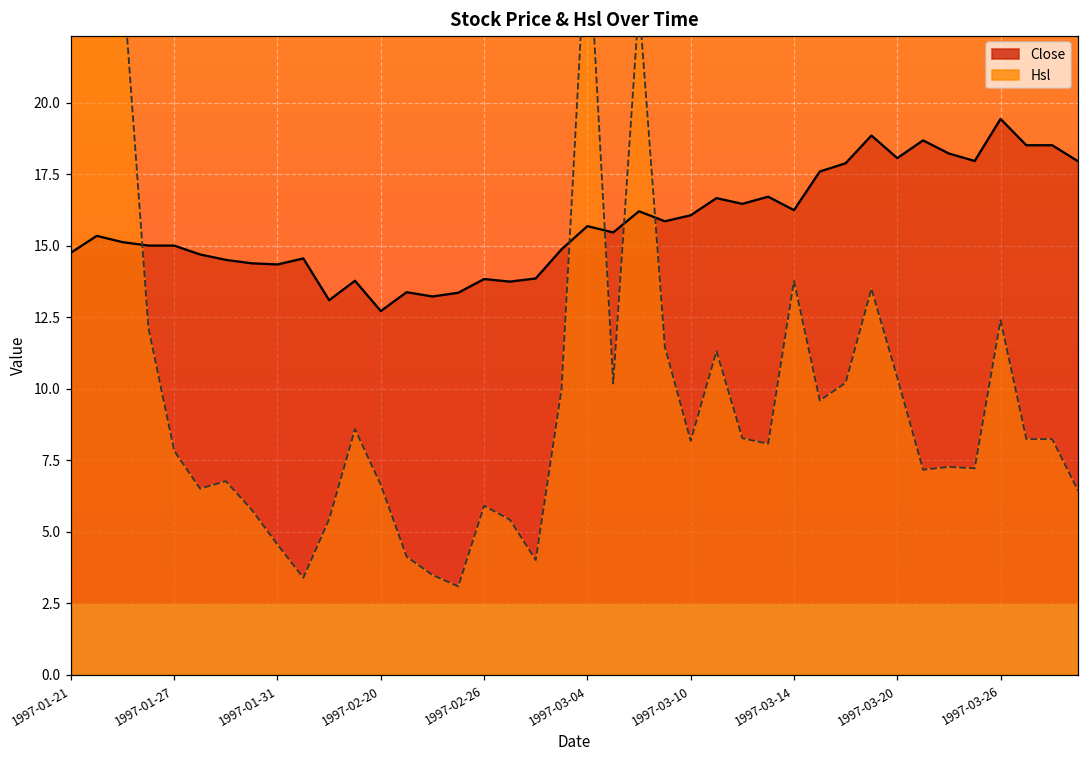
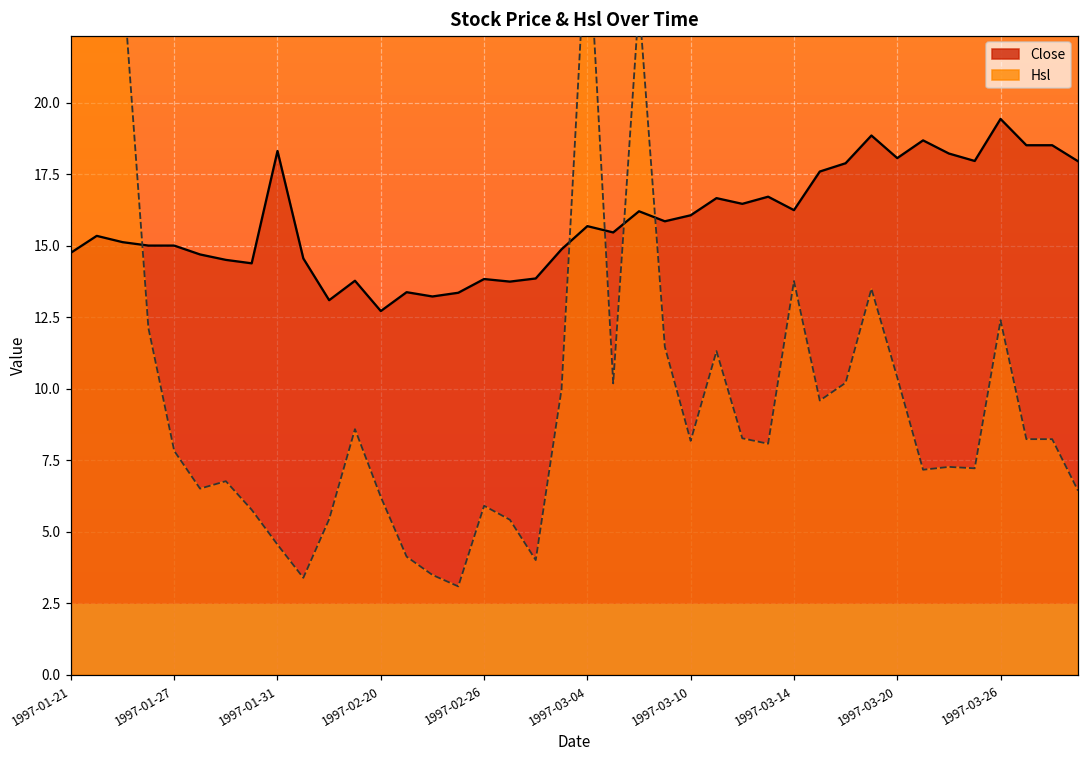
  {
    "Close": {
      "1997-01-21": 14.8,
      "1997-01-27": 15.0,
-     "1997-01-31": 14.4,
+     "1997-01-31": 18.3,
      "1997-02-20": 12.7,
      "1997-02-26": 13.8,
      "1997-03-04": 15.7,
      "1997-03-10": 16.1,
      "1997-03-14": 16.3,
      "1997-03-20": 18.1,
      "1997-03-26": 19.4
    },
    "Hsl": {
      "1997-01-27": 7.8,
      "1997-01-31": 4.6,
-     "1997-02-20": 6.6,
+     "1997-02-20": 6.2,
      "1997-02-26": 5.9,
      "1997-03-10": 8.2,
      "1997-03-14": 13.8,
      "1997-03-20": 10.4,
      "1997-03-26": 12.4
    }
  }
